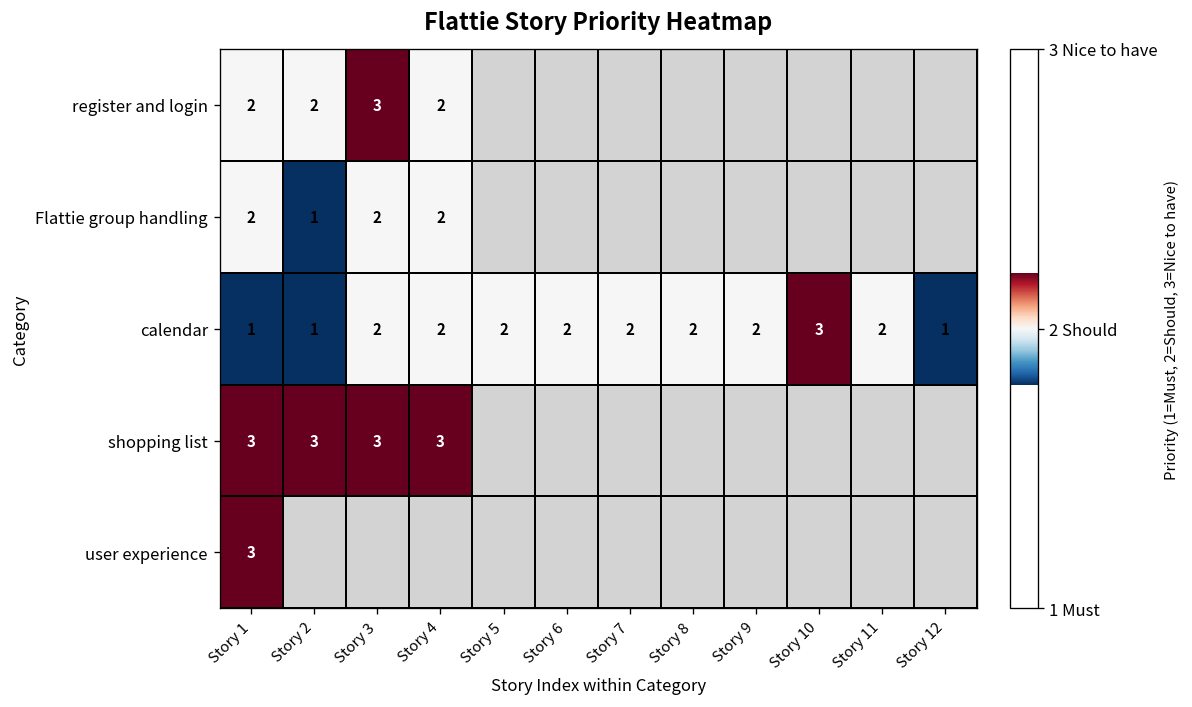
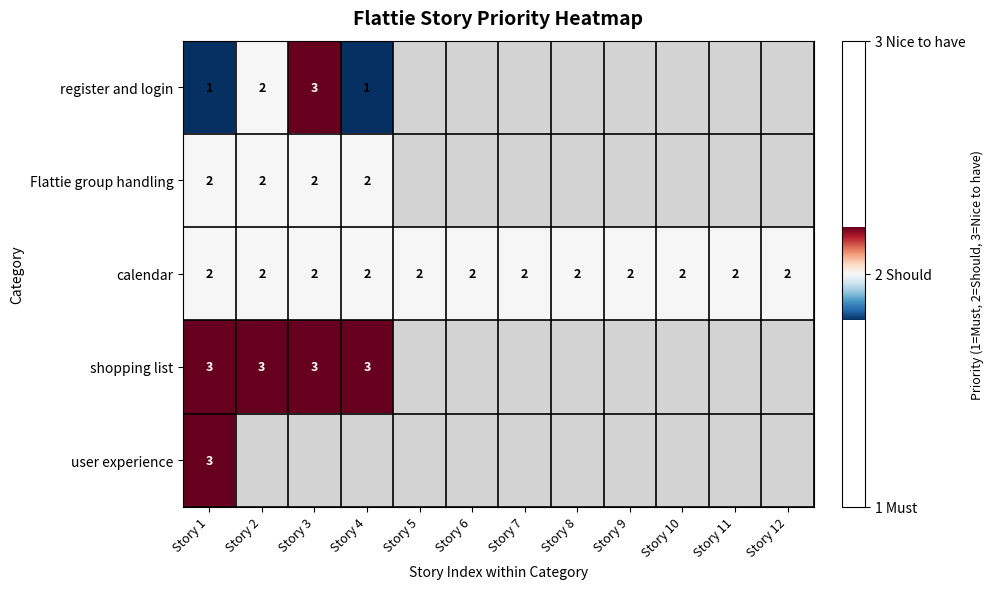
  {
    "register and login": {
-     "Story 1": 2,
+     "Story 1": 1,
      "Story 2": 2,
      "Story 3": 3,
-     "Story 4": 2
+     "Story 4": 1
    },
    "Flattie group handling": {
      "Story 1": 2,
-     "Story 2": 1,
+     "Story 2": 2,
      "Story 3": 2,
      "Story 4": 2
    },
    "calendar": {
-     "Story 1": 1,
-     "Story 2": 1,
+     "Story 1": 2,
+     "Story 2": 2,
      "Story 3": 2,
      "Story 4": 2,
      "Story 5": 2,
      "Story 6": 2,
      "Story 7": 2,
      "Story 8": 2,
      "Story 9": 2,
-     "Story 10": 3,
+     "Story 10": 2,
      "Story 11": 2,
-     "Story 12": 1
+     "Story 12": 2
    },
    "shopping list": {
      "Story 1": 3,
      "Story 2": 3,
      "Story 3": 3,
      "Story 4": 3
    },
    "user experience": {
      "Story 1": 3
    }
  }
